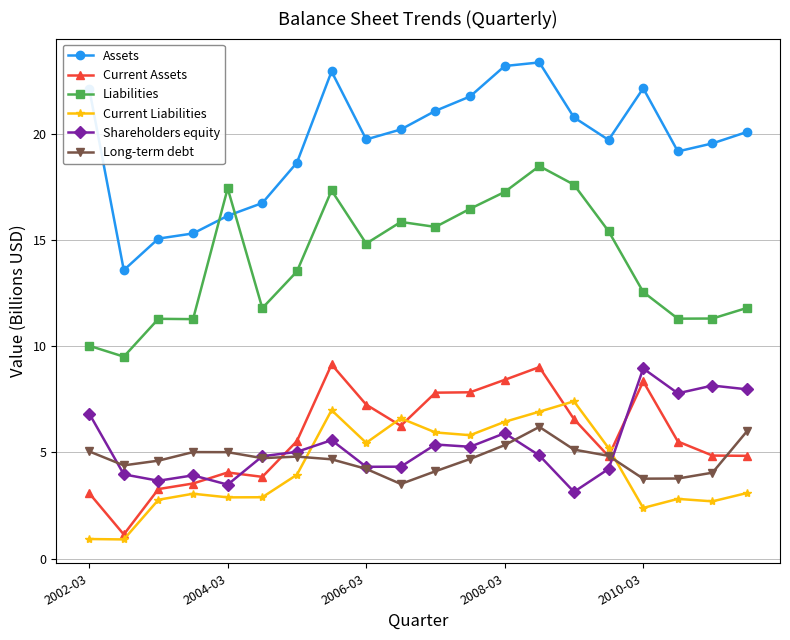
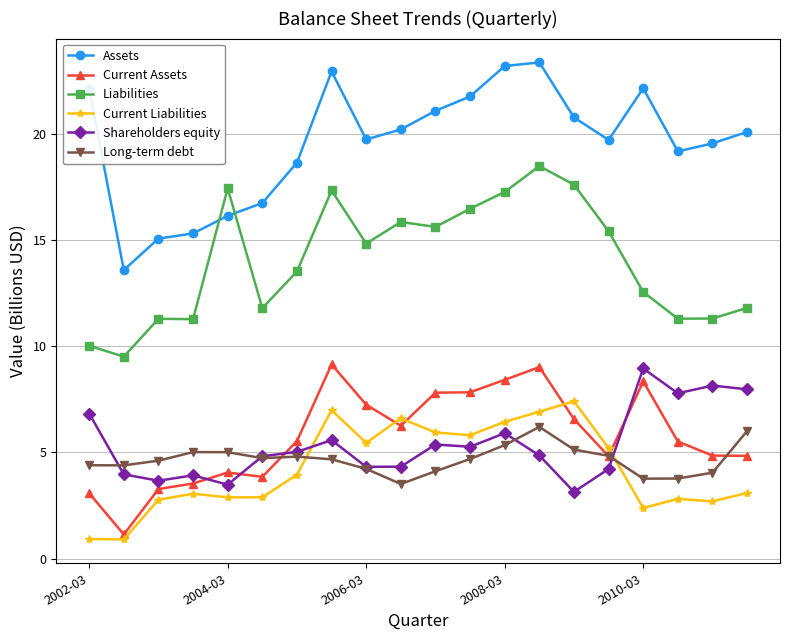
  {
    "Assets": {
      "2004-03": 16.1,
      "2006-03": 19.7,
      "2008-03": 23.2,
      "2010-03": 22.1
    },
    "Current Assets": {
      "2002-03": 3.1,
      "2004-03": 4.1,
      "2006-03": 7.2,
      "2008-03": 8.4,
      "2010-03": 8.3
    },
    "Liabilities": {
      "2002-03": 10.0,
      "2004-03": 17.4,
      "2006-03": 14.8,
      "2008-03": 17.3,
      "2010-03": 12.5
    },
    "Current Liabilities": {
      "2002-03": 0.9,
      "2004-03": 2.9,
      "2006-03": 5.5,
      "2008-03": 6.4,
      "2010-03": 2.4
    },
    "Shareholders equity": {
      "2002-03": 6.8,
      "2004-03": 3.5,
      "2008-03": 5.9,
      "2010-03": 9.0
    },
    "Long-term debt": {
-     "2002-03": 5.0,
+     "2002-03": 4.4,
      "2004-03": 5.0,
      "2008-03": 5.3,
      "2010-03": 3.8
    }
  }
